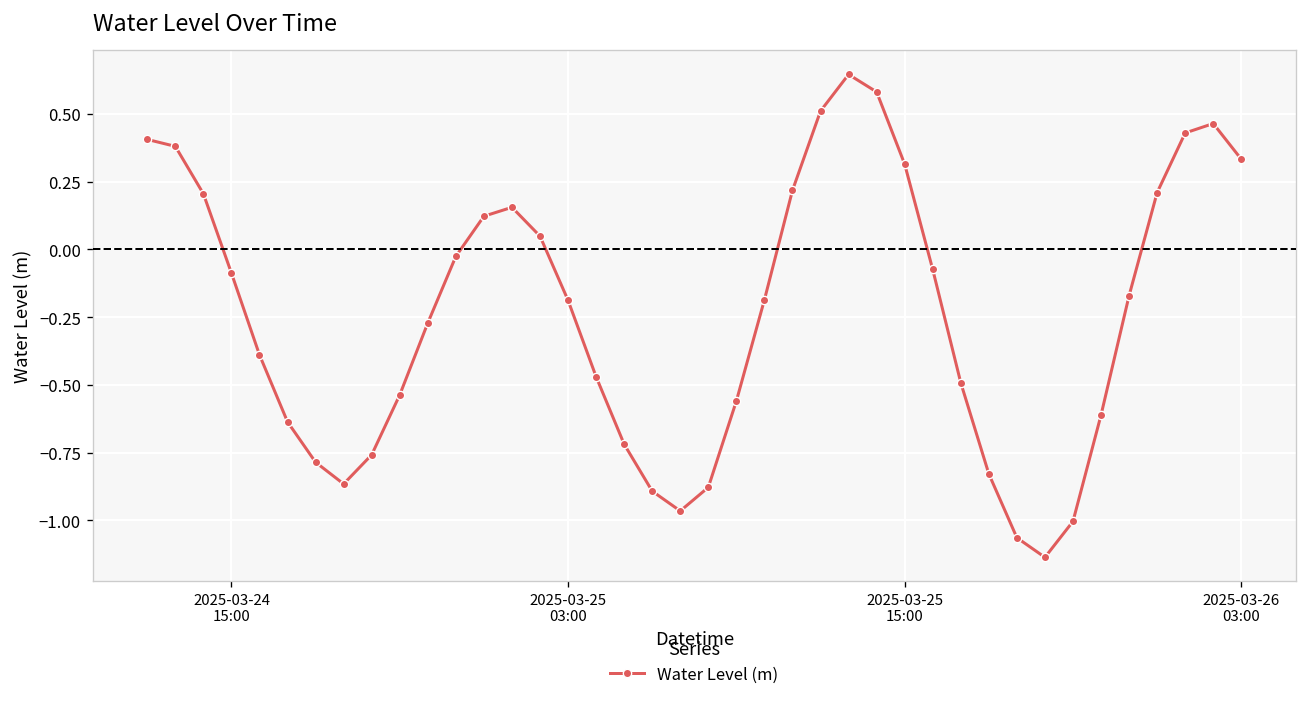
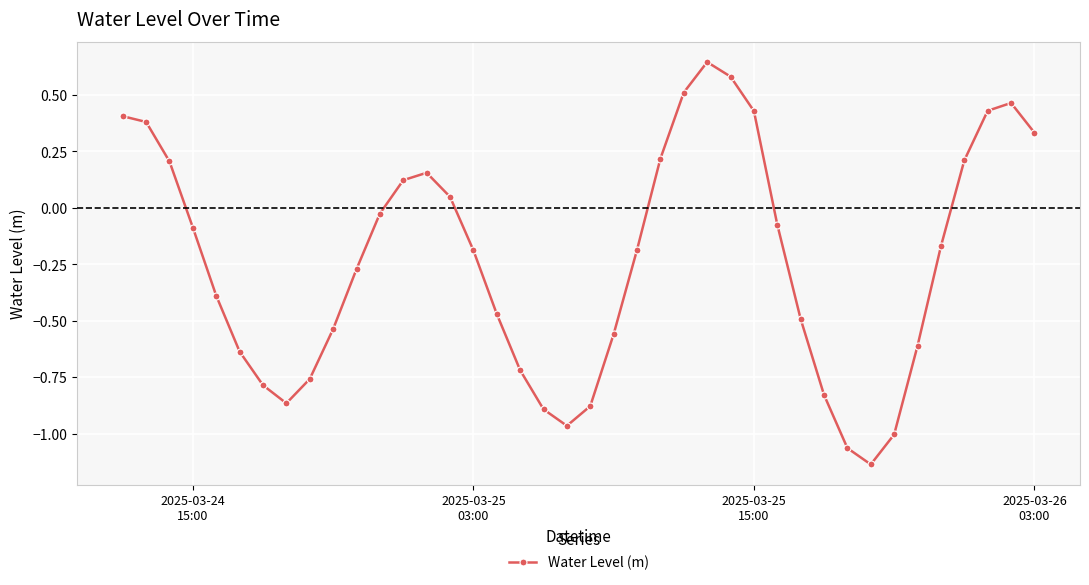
  {
    "2025-03-24 15:00": -0.09,
    "2025-03-25 03:00": -0.19,
-   "2025-03-25 15:00": 0.31,
+   "2025-03-25 15:00": 0.43,
    "2025-03-26 03:00": 0.33
  }
